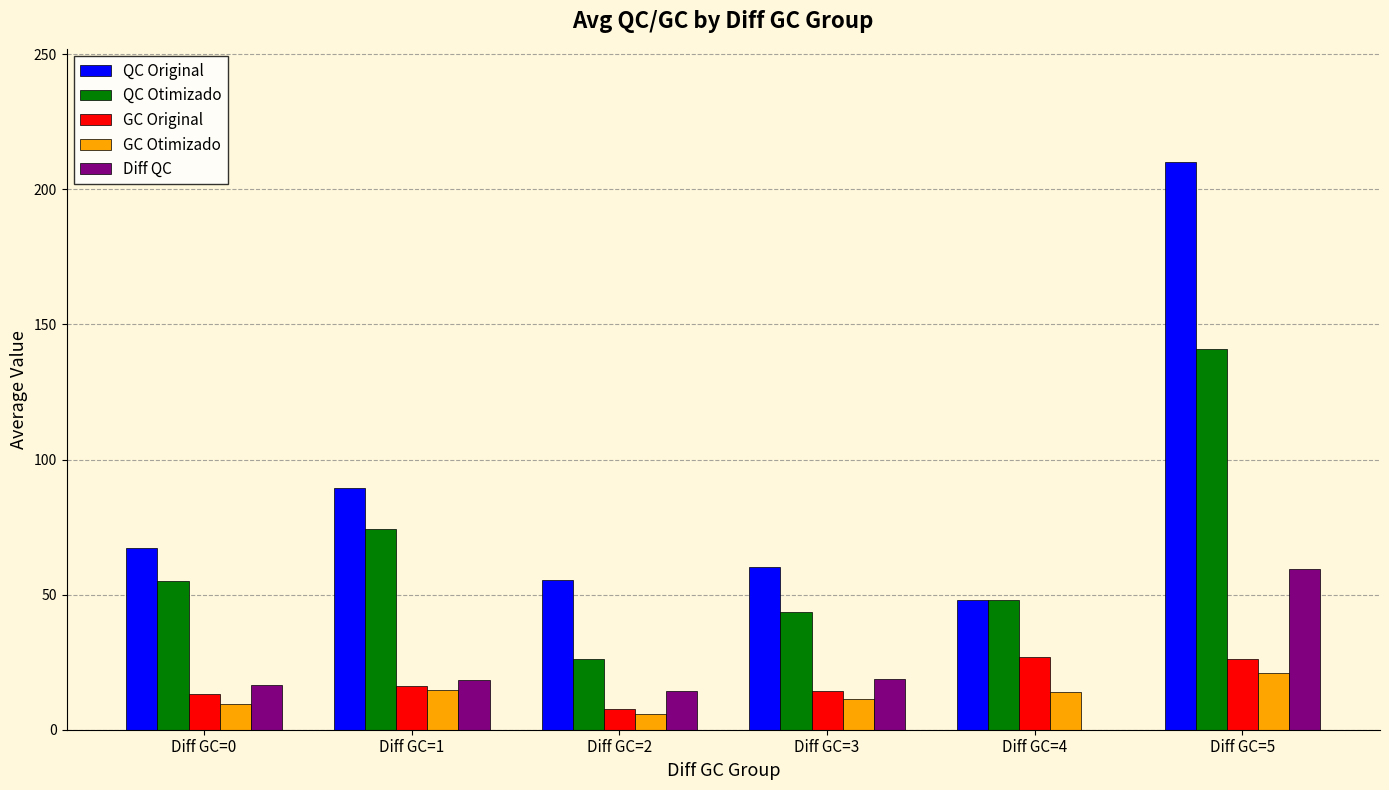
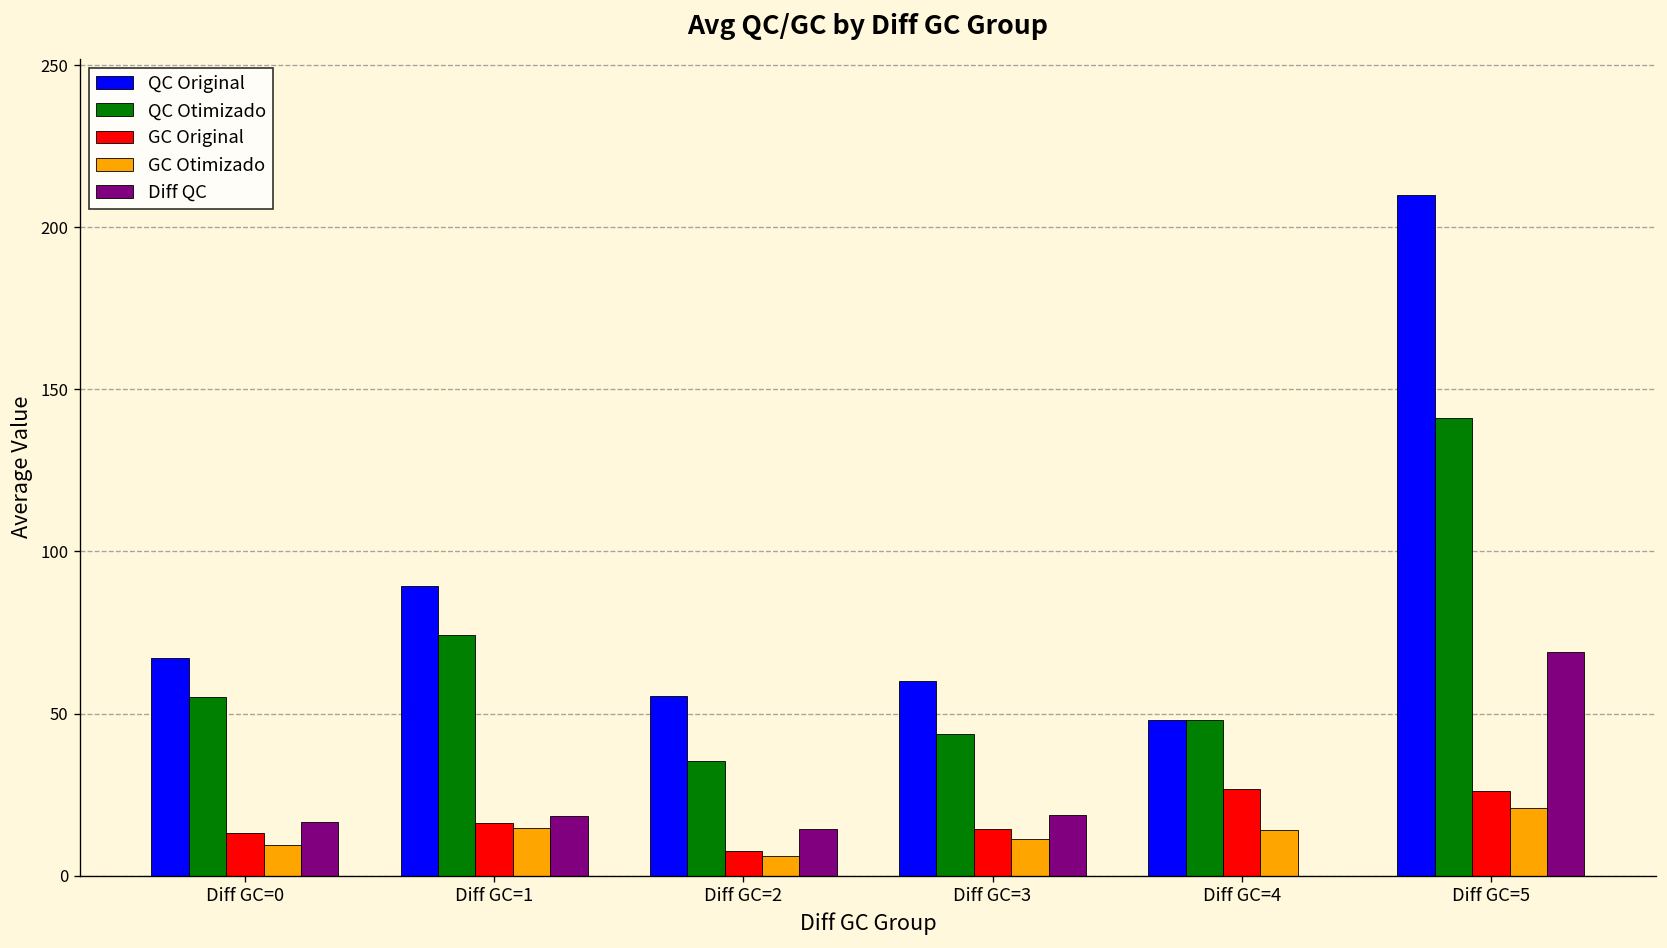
  {
    "QC Original": {
      "Diff GC=0": 67,
      "Diff GC=1": 89,
      "Diff GC=2": 55,
      "Diff GC=3": 60,
      "Diff GC=4": 48,
      "Diff GC=5": 210
    },
    "QC Otimizado": {
      "Diff GC=0": 55,
      "Diff GC=1": 74,
-     "Diff GC=2": 26,
+     "Diff GC=2": 36,
      "Diff GC=3": 44,
      "Diff GC=4": 48,
      "Diff GC=5": 141
    },
    "GC Original": {
      "Diff GC=0": 13,
      "Diff GC=1": 16,
      "Diff GC=2": 8,
      "Diff GC=3": 14,
      "Diff GC=4": 27,
      "Diff GC=5": 26
    },
    "GC Otimizado": {
      "Diff GC=0": 9,
      "Diff GC=1": 15,
      "Diff GC=2": 6,
      "Diff GC=3": 11,
      "Diff GC=4": 14,
      "Diff GC=5": 21
    },
    "Diff QC": {
      "Diff GC=0": 17,
      "Diff GC=1": 19,
      "Diff GC=2": 15,
      "Diff GC=3": 19,
      "Diff GC=4": 0,
-     "Diff GC=5": 59
+     "Diff GC=5": 69
    }
  }
